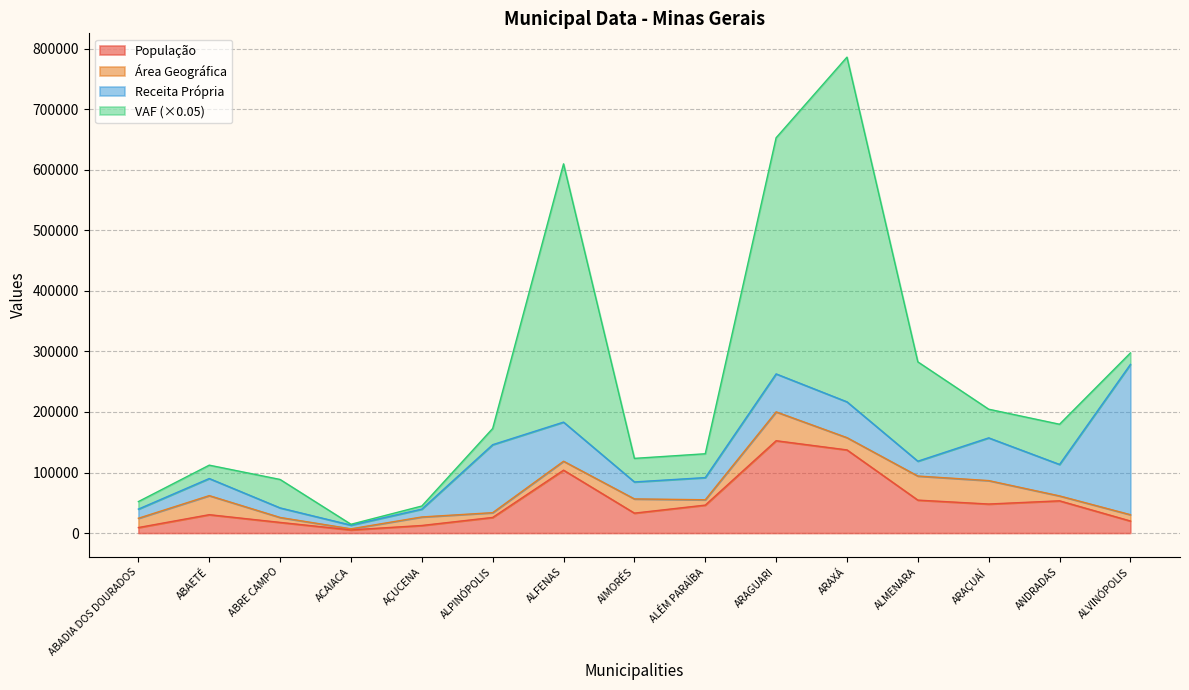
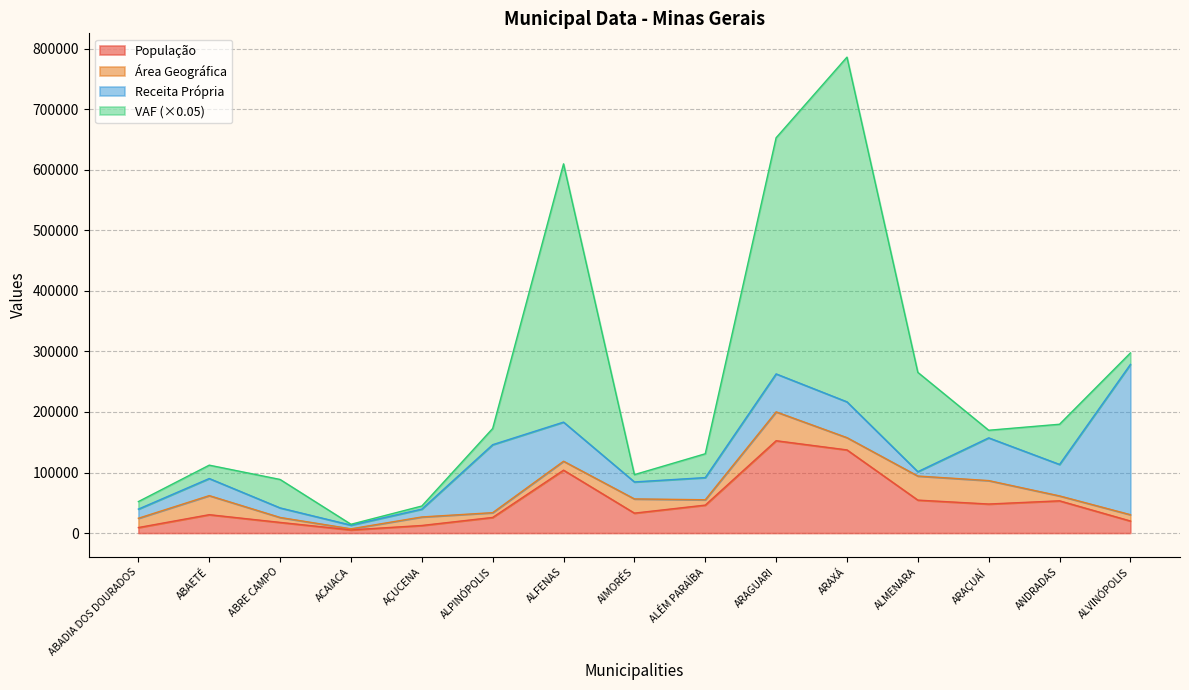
  {
    "Receita Própria": {
      "ABADIA DOS DOURADOS": 20000,
      "ABAETÉ": 30000,
      "ABRE CAMPO": 20000,
      "AÇUCENA": 10000,
      "ALPINÓPOLIS": 110000,
      "ALFENAS": 60000,
      "AIMORÉS": 30000,
      "ALÉM PARAÍBA": 40000,
      "ARAGUARI": 60000,
      "ARAXÁ": 60000,
-     "ALMENARA": 20000,
+     "ALMENARA": 10000,
      "ARAÇUAÍ": 70000,
      "ANDRADAS": 50000,
      "ALVINÓPOLIS": 250000
    },
    "VAF (×0.05)": {
      "ABADIA DOS DOURADOS": 10000,
      "ABAETÉ": 20000,
      "ABRE CAMPO": 50000,
      "AÇUCENA": 10000,
      "ALPINÓPOLIS": 30000,
      "ALFENAS": 430000,
-     "AIMORÉS": 40000,
+     "AIMORÉS": 10000,
      "ALÉM PARAÍBA": 40000,
      "ARAGUARI": 390000,
      "ARAXÁ": 570000,
      "ALMENARA": 160000,
-     "ARAÇUAÍ": 50000,
+     "ARAÇUAÍ": 10000,
      "ANDRADAS": 70000,
      "ALVINÓPOLIS": 20000
    }
  }
